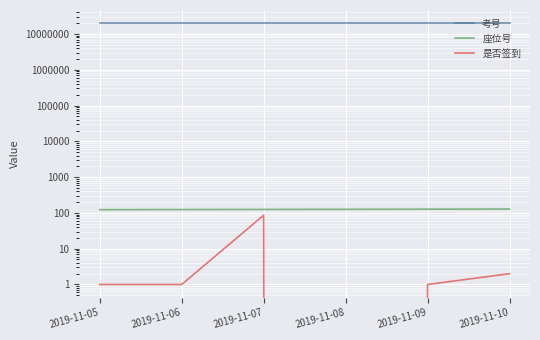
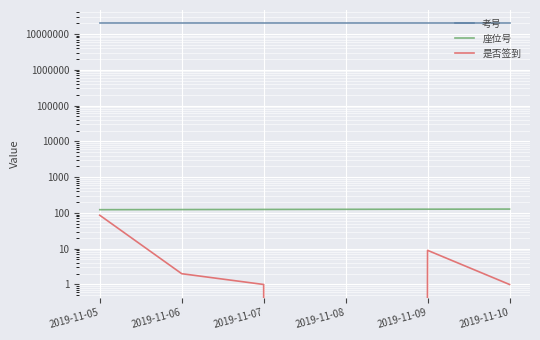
  {
    "考号": {
      "2019-11-05": 20000000,
      "2019-11-06": 20000000,
      "2019-11-07": 20000000,
      "2019-11-08": 20000000,
      "2019-11-09": 20000000,
      "2019-11-10": 20000000
    },
    "座位号": {
      "2019-11-05": 120,
      "2019-11-06": 120,
      "2019-11-07": 130,
      "2019-11-08": 130,
      "2019-11-09": 130,
      "2019-11-10": 130
    },
    "是否签到": {
-     "2019-11-05": 1,
-     "2019-11-06": 1,
-     "2019-11-07": 90,
-     "2019-11-09": 1,
-     "2019-11-10": 2
+     "2019-11-05": 90,
+     "2019-11-06": 2,
+     "2019-11-07": 1,
+     "2019-11-09": 9,
+     "2019-11-10": 1
    }
  }
